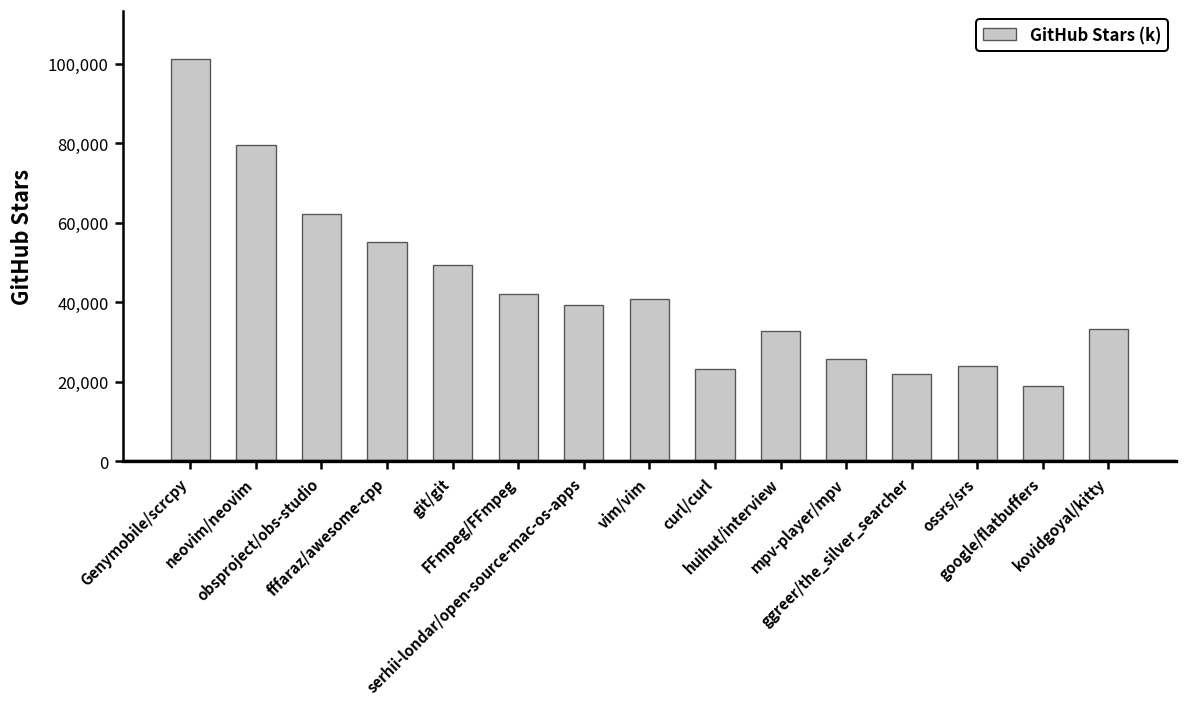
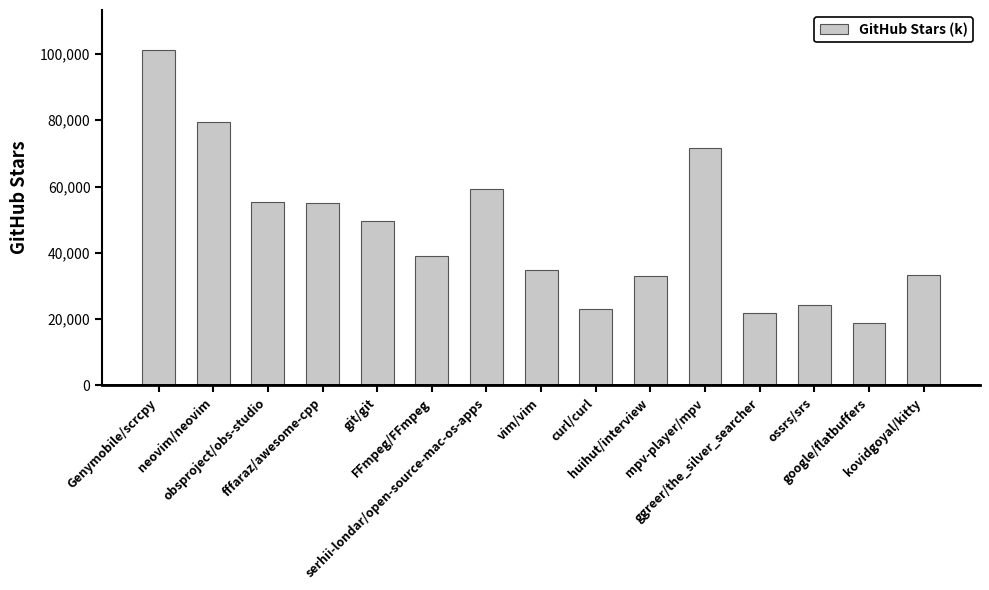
  {
    "Genymobile/scrcpy": "101,000",
    "neovim/neovim": "80,000",
-   "obsproject/obs-studio": "62,000",
+   "obsproject/obs-studio": "55,000",
    "fffaraz/awesome-cpp": "55,000",
    "git/git": "49,000",
-   "FFmpeg/FFmpeg": "42,000",
-   "serhii-londar/open-source-mac-os-apps": "39,000",
-   "vim/vim": "41,000",
+   "FFmpeg/FFmpeg": "39,000",
+   "serhii-londar/open-source-mac-os-apps": "59,000",
+   "vim/vim": "35,000",
    "curl/curl": "23,000",
    "huihut/interview": "33,000",
-   "mpv-player/mpv": "26,000",
+   "mpv-player/mpv": "72,000",
    "ggreer/the_silver_searcher": "22,000",
    "ossrs/srs": "24,000",
    "google/flatbuffers": "19,000",
    "kovidgoyal/kitty": "33,000"
  }
